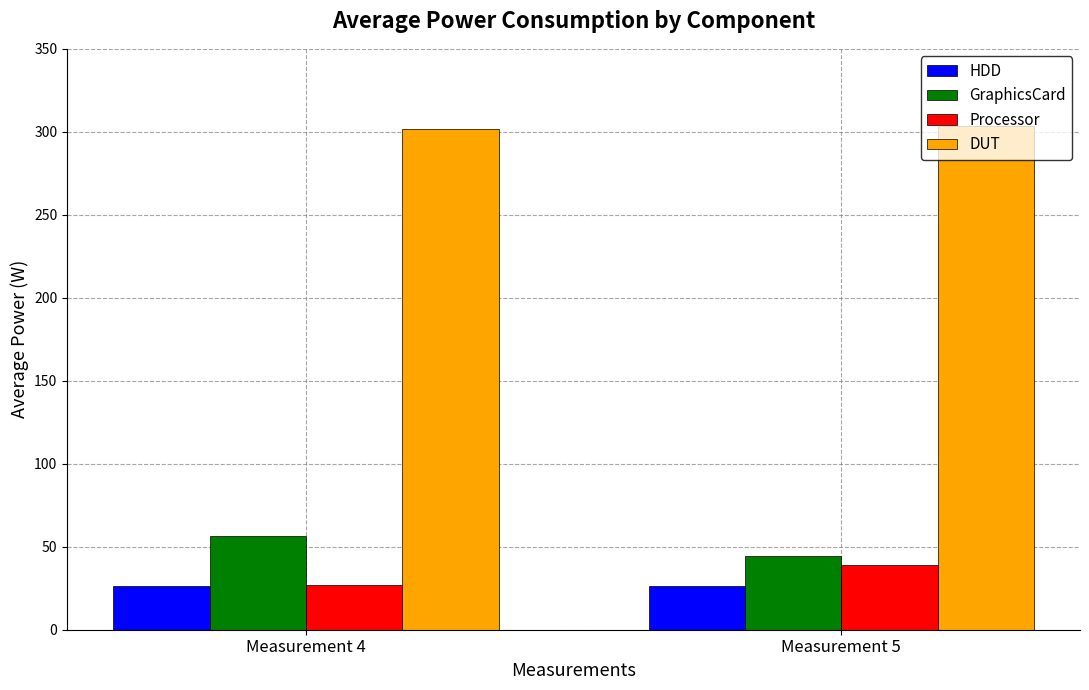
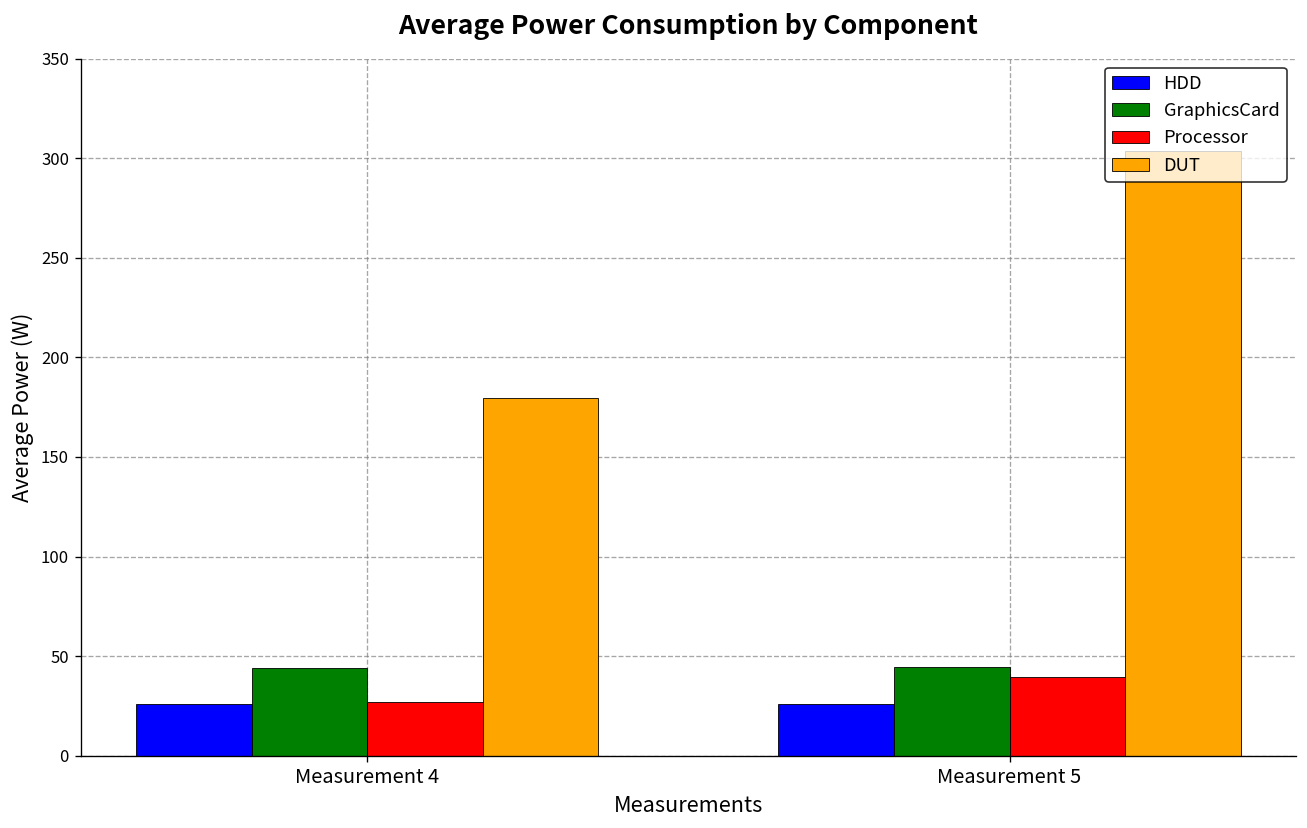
  {
    "HDD": {
      "Measurement 4": 26,
      "Measurement 5": 26
    },
    "GraphicsCard": {
-     "Measurement 4": 56,
+     "Measurement 4": 44,
      "Measurement 5": 44
    },
    "Processor": {
      "Measurement 4": 27,
      "Measurement 5": 39
    },
    "DUT": {
-     "Measurement 4": 302
+     "Measurement 4": 179
    }
  }
